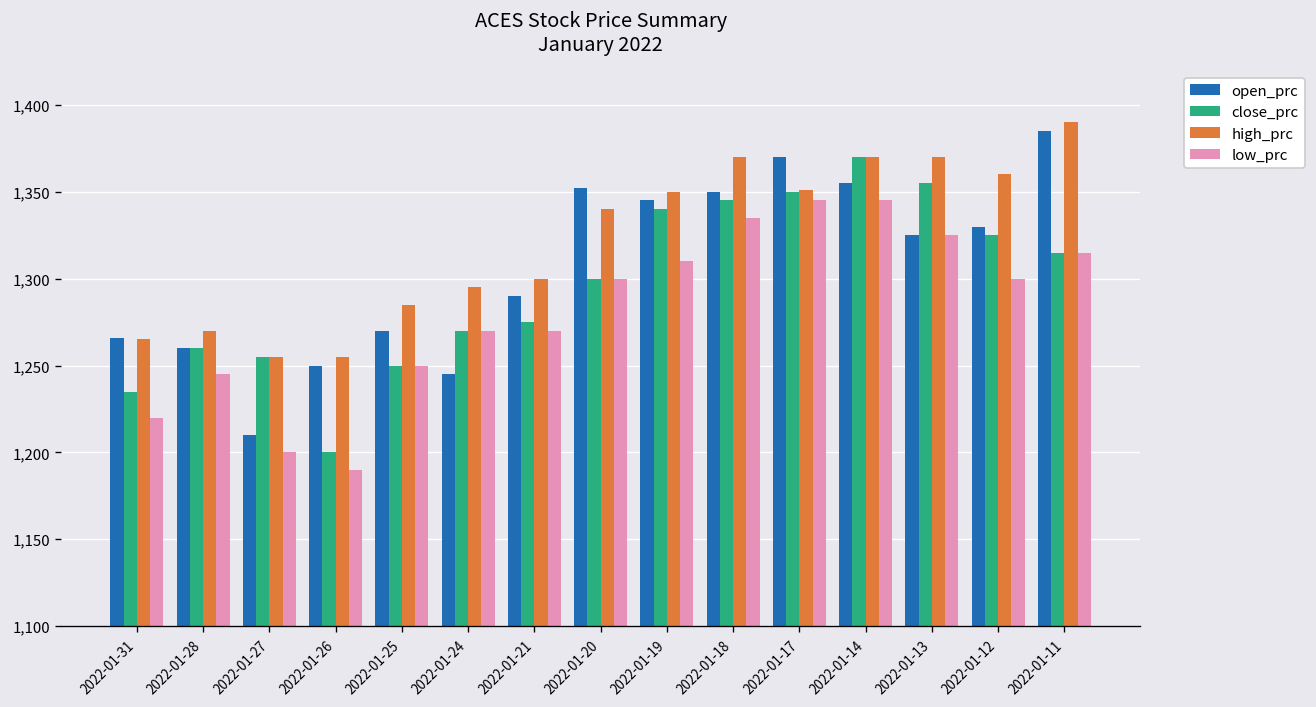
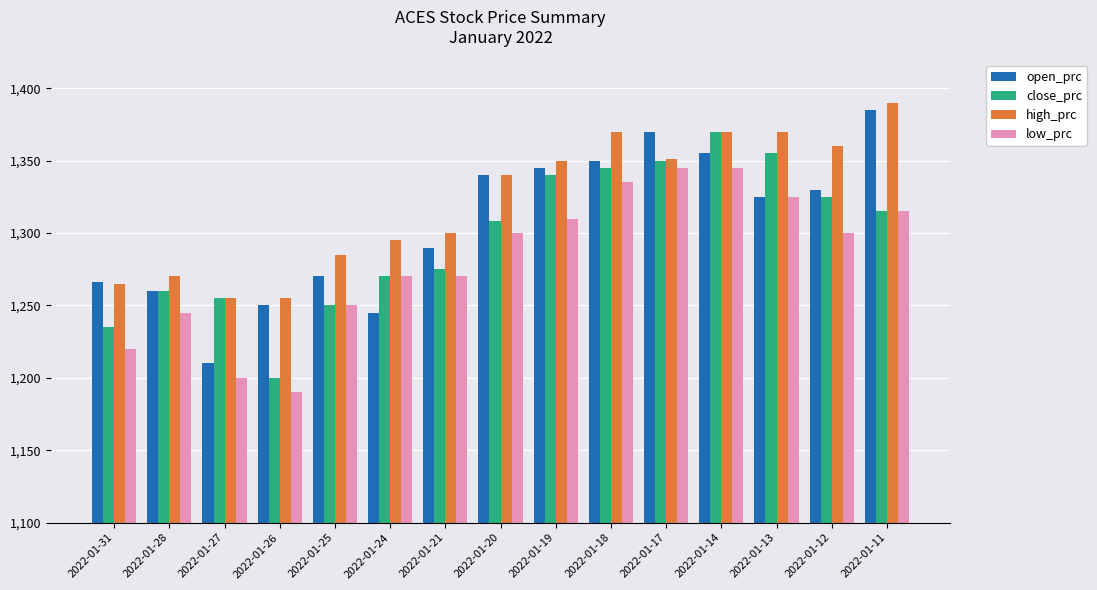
  {
    "open_prc": {
      "2022-01-31": "1,266",
      "2022-01-28": "1,260",
      "2022-01-27": "1,210",
      "2022-01-26": "1,250",
      "2022-01-25": "1,270",
      "2022-01-24": "1,245",
      "2022-01-21": "1,290",
-     "2022-01-20": "1,352",
+     "2022-01-20": "1,340",
      "2022-01-19": "1,345",
      "2022-01-18": "1,350",
      "2022-01-17": "1,370",
      "2022-01-14": "1,355",
      "2022-01-13": "1,325",
      "2022-01-12": "1,330",
      "2022-01-11": "1,385"
    },
    "close_prc": {
      "2022-01-31": "1,235",
      "2022-01-28": "1,260",
      "2022-01-27": "1,255",
      "2022-01-26": "1,200",
      "2022-01-25": "1,250",
      "2022-01-24": "1,270",
      "2022-01-21": "1,275",
-     "2022-01-20": "1,300",
+     "2022-01-20": "1,308",
      "2022-01-19": "1,340",
      "2022-01-18": "1,345",
      "2022-01-17": "1,350",
      "2022-01-14": "1,370",
      "2022-01-13": "1,355",
      "2022-01-12": "1,325",
      "2022-01-11": "1,315"
    },
    "high_prc": {
      "2022-01-31": "1,265",
      "2022-01-28": "1,270",
      "2022-01-27": "1,255",
      "2022-01-26": "1,255",
      "2022-01-25": "1,285",
      "2022-01-24": "1,295",
      "2022-01-21": "1,300",
      "2022-01-20": "1,340",
      "2022-01-19": "1,350",
      "2022-01-18": "1,370",
      "2022-01-17": "1,351",
      "2022-01-14": "1,370",
      "2022-01-13": "1,370",
      "2022-01-12": "1,360",
      "2022-01-11": "1,390"
    },
    "low_prc": {
      "2022-01-31": "1,220",
      "2022-01-28": "1,245",
      "2022-01-27": "1,200",
      "2022-01-26": "1,190",
      "2022-01-25": "1,250",
      "2022-01-24": "1,270",
      "2022-01-21": "1,270",
      "2022-01-20": "1,300",
      "2022-01-19": "1,310",
      "2022-01-18": "1,335",
      "2022-01-17": "1,345",
      "2022-01-14": "1,345",
      "2022-01-13": "1,325",
      "2022-01-12": "1,300",
      "2022-01-11": "1,315"
    }
  }
